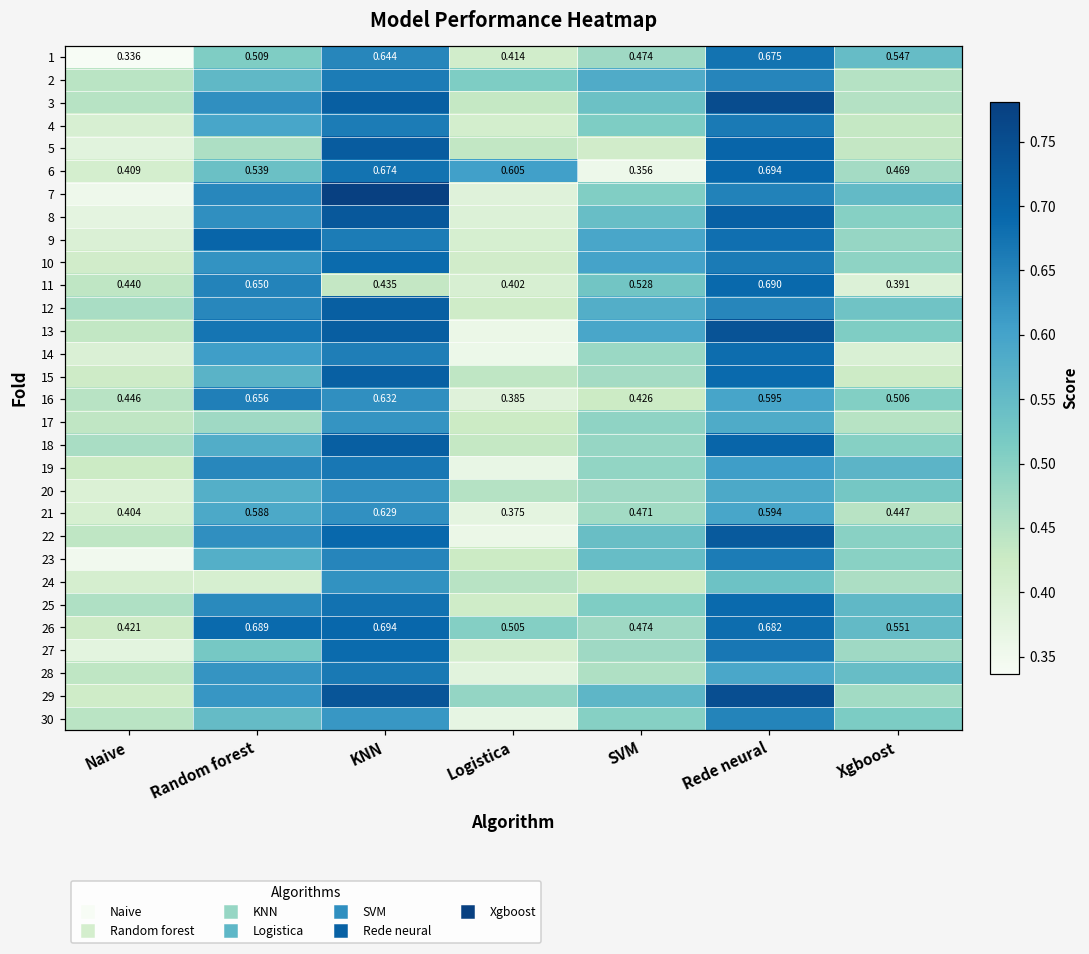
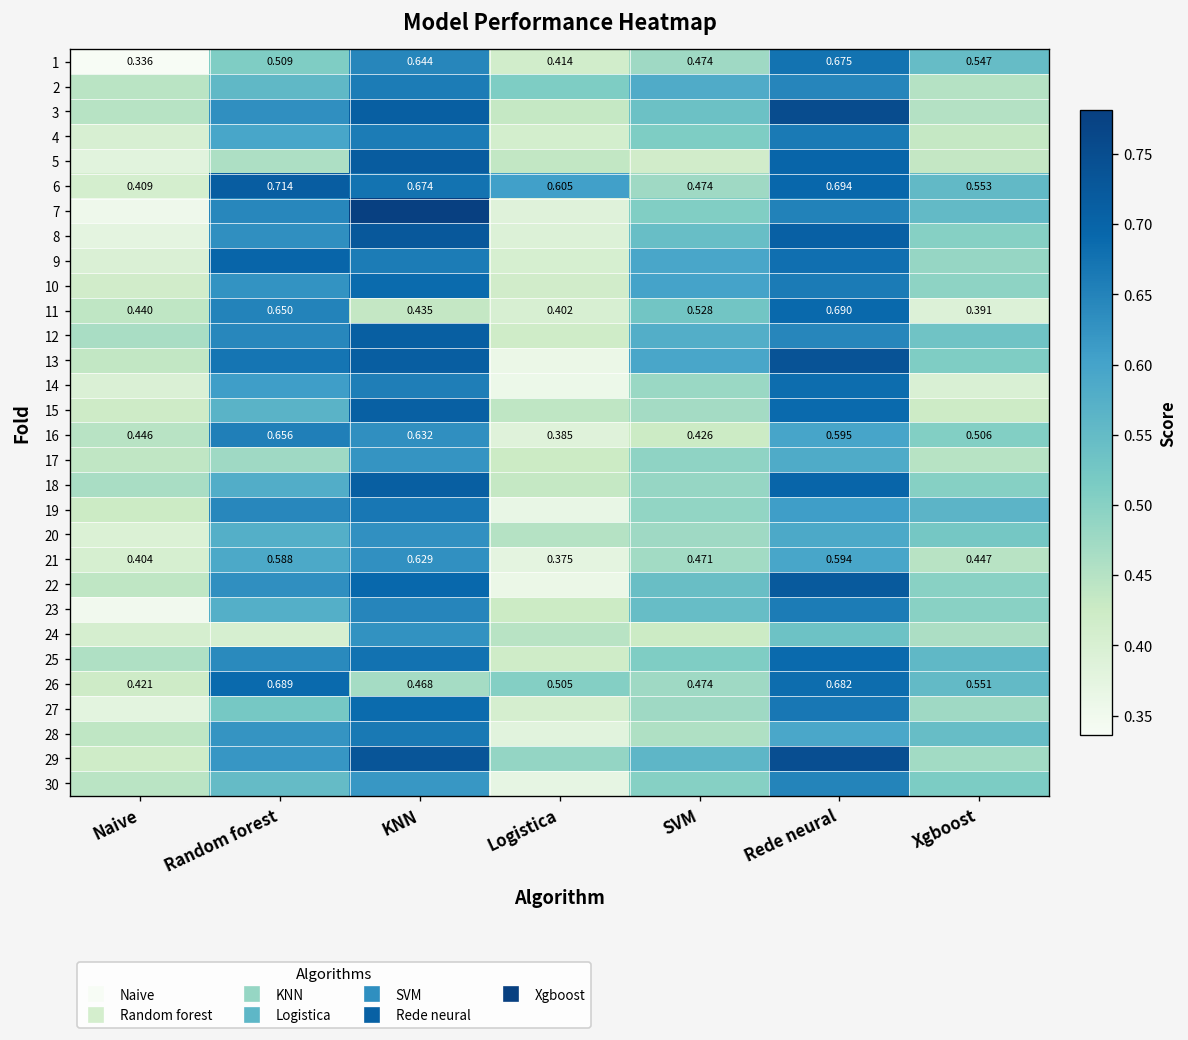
  {
    "1": {
      "Naive": 0.336,
      "Random forest": 0.509,
      "KNN": 0.644,
      "Logistica": 0.414,
      "SVM": 0.474,
      "Rede neural": 0.675,
      "Xgboost": 0.547
    },
    "6": {
      "Naive": 0.409,
-     "Random forest": 0.539,
+     "Random forest": 0.714,
      "KNN": 0.674,
      "Logistica": 0.605,
-     "SVM": 0.356,
+     "SVM": 0.474,
      "Rede neural": 0.694,
-     "Xgboost": 0.469
+     "Xgboost": 0.553
    },
    "11": {
      "Naive": 0.440,
      "Random forest": 0.650,
      "KNN": 0.435,
      "Logistica": 0.402,
      "SVM": 0.528,
      "Rede neural": 0.690,
      "Xgboost": 0.391
    },
    "16": {
      "Naive": 0.446,
      "Random forest": 0.656,
      "KNN": 0.632,
      "Logistica": 0.385,
      "SVM": 0.426,
      "Rede neural": 0.595,
      "Xgboost": 0.506
    },
    "21": {
      "Naive": 0.404,
      "Random forest": 0.588,
      "KNN": 0.629,
      "Logistica": 0.375,
      "SVM": 0.471,
      "Rede neural": 0.594,
      "Xgboost": 0.447
    },
    "26": {
      "Naive": 0.421,
      "Random forest": 0.689,
-     "KNN": 0.694,
+     "KNN": 0.468,
      "Logistica": 0.505,
      "SVM": 0.474,
      "Rede neural": 0.682,
      "Xgboost": 0.551
    }
  }
